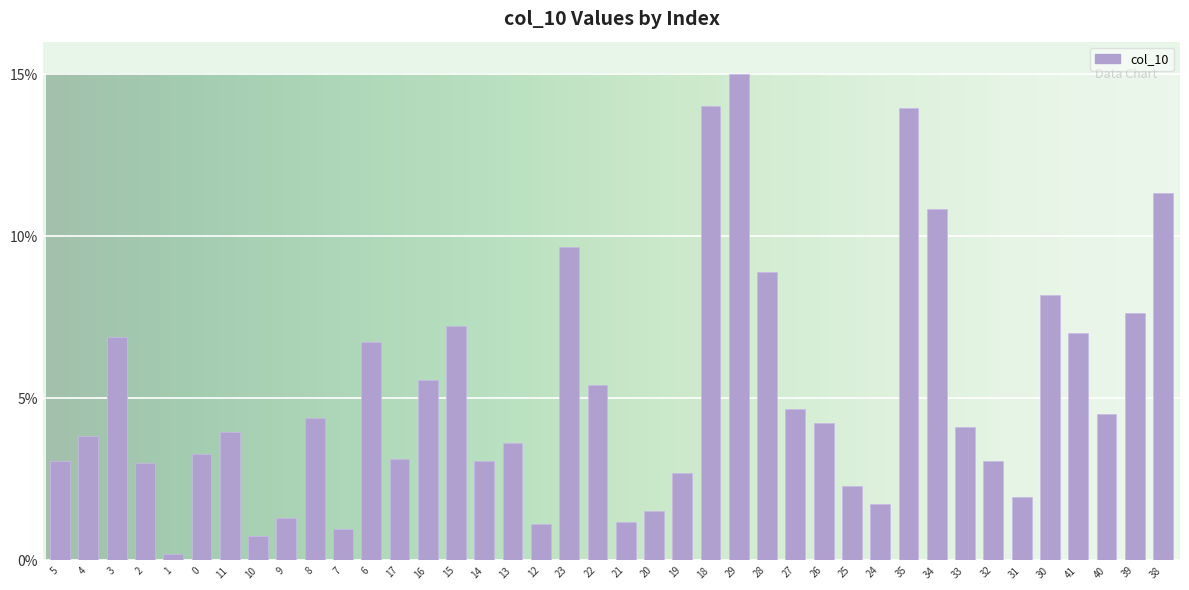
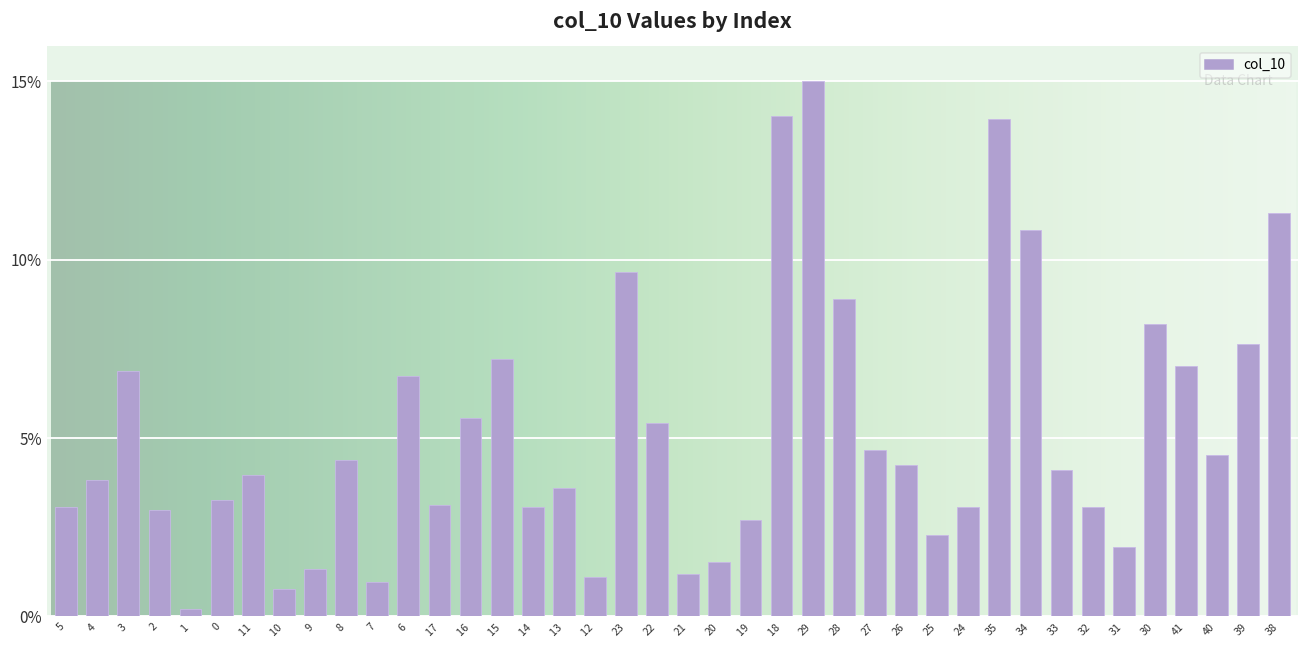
  {
    "5": "3.1%",
    "4": "3.8%",
    "3": "6.9%",
    "2": "3.0%",
    "1": "0.2%",
    "0": "3.3%",
    "11": "4.0%",
    "10": "0.8%",
    "9": "1.3%",
    "8": "4.4%",
    "7": "1.0%",
    "6": "6.7%",
    "17": "3.1%",
    "16": "5.6%",
    "15": "7.2%",
    "14": "3.1%",
    "13": "3.6%",
    "12": "1.1%",
    "23": "9.7%",
    "22": "5.4%",
    "21": "1.2%",
    "20": "1.5%",
    "19": "2.7%",
    "18": "14.0%",
    "29": "15.0%",
    "28": "8.9%",
    "27": "4.7%",
    "26": "4.2%",
    "25": "2.3%",
-   "24": "1.7%",
+   "24": "3.1%",
    "35": "14.0%",
    "34": "10.8%",
    "33": "4.1%",
    "32": "3.1%",
    "31": "1.9%",
    "30": "8.2%",
    "41": "7.0%",
    "40": "4.5%",
    "39": "7.6%",
    "38": "11.3%"
  }
